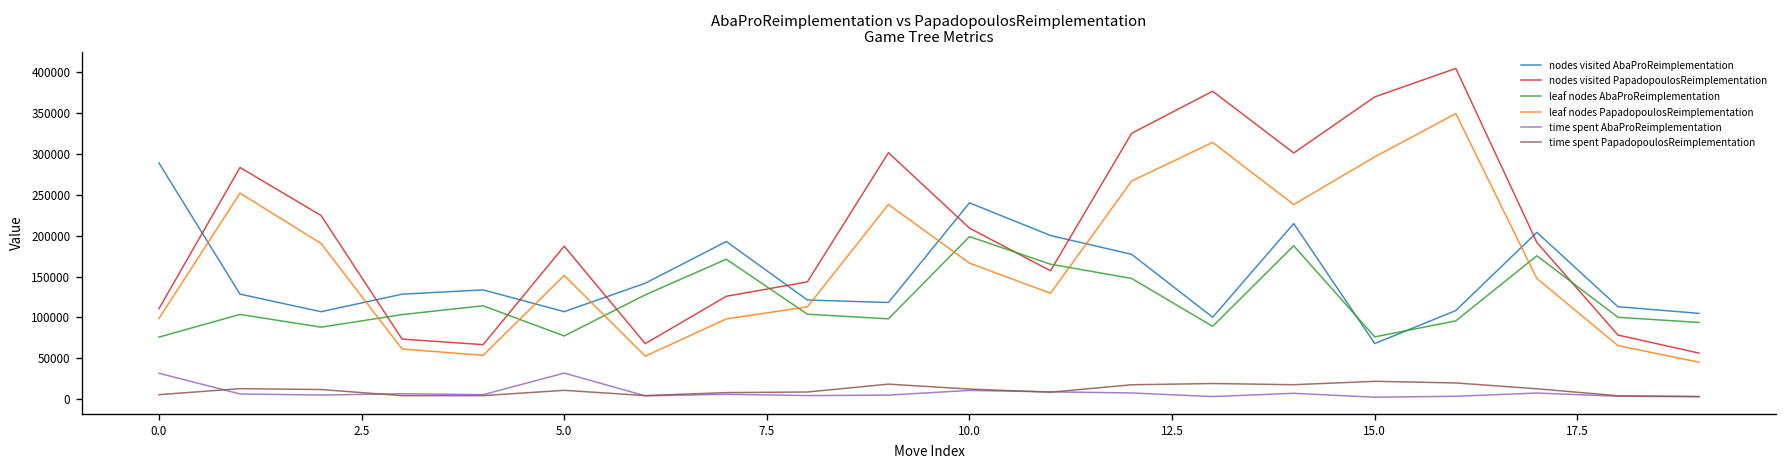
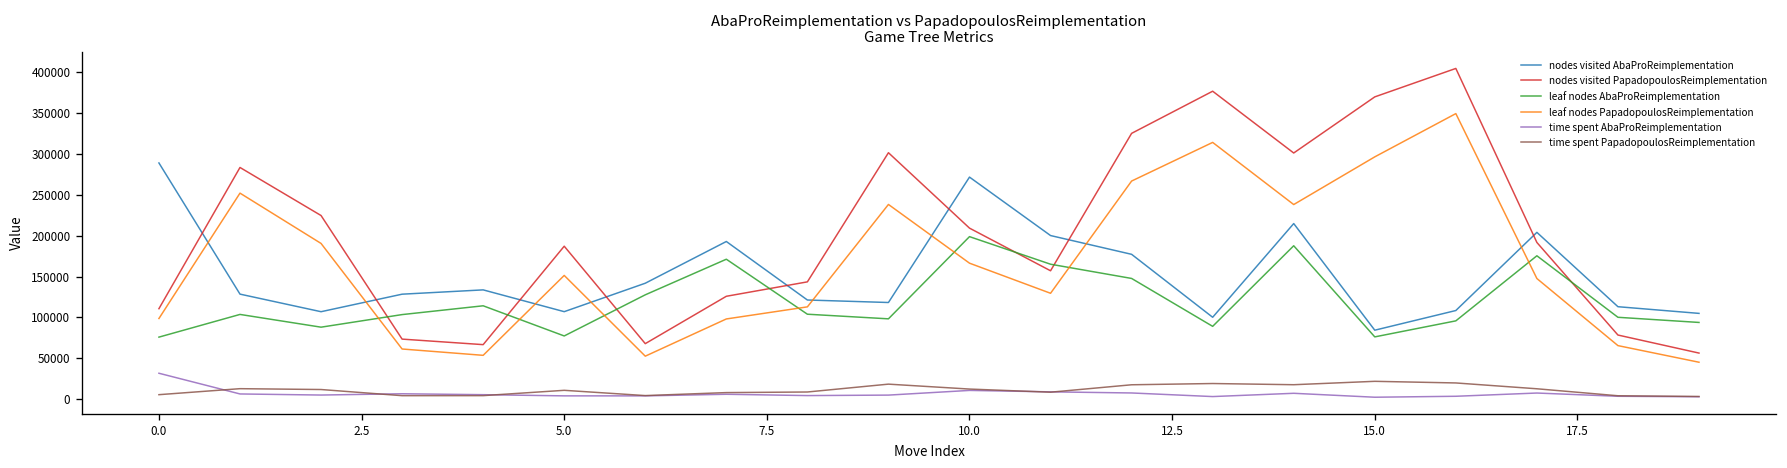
  {
    "nodes visited AbaProReimplementation": {
      "0.0": 290000,
      "5.0": 110000,
-     "10.0": 240000,
-     "15.0": 70000
+     "10.0": 270000,
+     "15.0": 80000
    },
    "nodes visited PapadopoulosReimplementation": {
      "0.0": 110000,
      "5.0": 190000,
      "10.0": 210000,
      "15.0": 370000
    },
    "leaf nodes AbaProReimplementation": {
      "0.0": 80000,
      "5.0": 80000,
      "10.0": 200000,
      "15.0": 80000
    },
    "leaf nodes PapadopoulosReimplementation": {
      "0.0": 100000,
      "5.0": 150000,
      "10.0": 170000,
      "15.0": 300000
    },
    "time spent AbaProReimplementation": {
      "0.0": 30000,
-     "5.0": 30000,
+     "5.0": 0,
      "15.0": 0
    },
    "time spent PapadopoulosReimplementation": {
      "0.0": 10000,
      "5.0": 10000,
      "15.0": 20000
    }
  }
